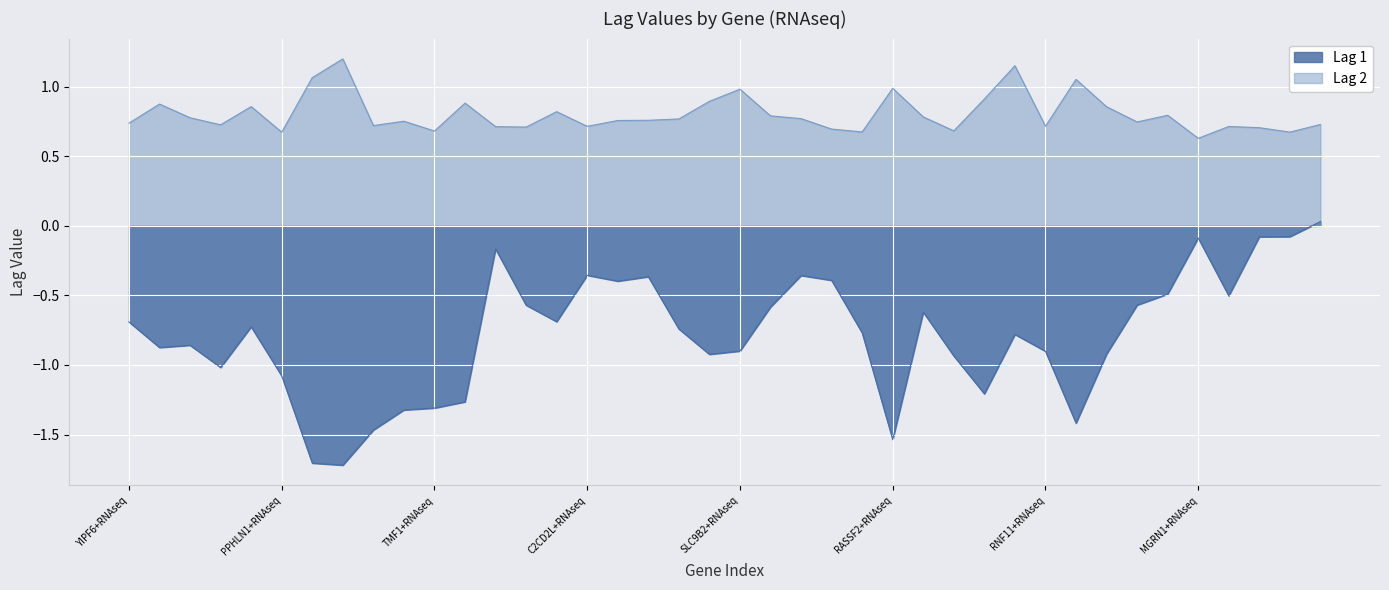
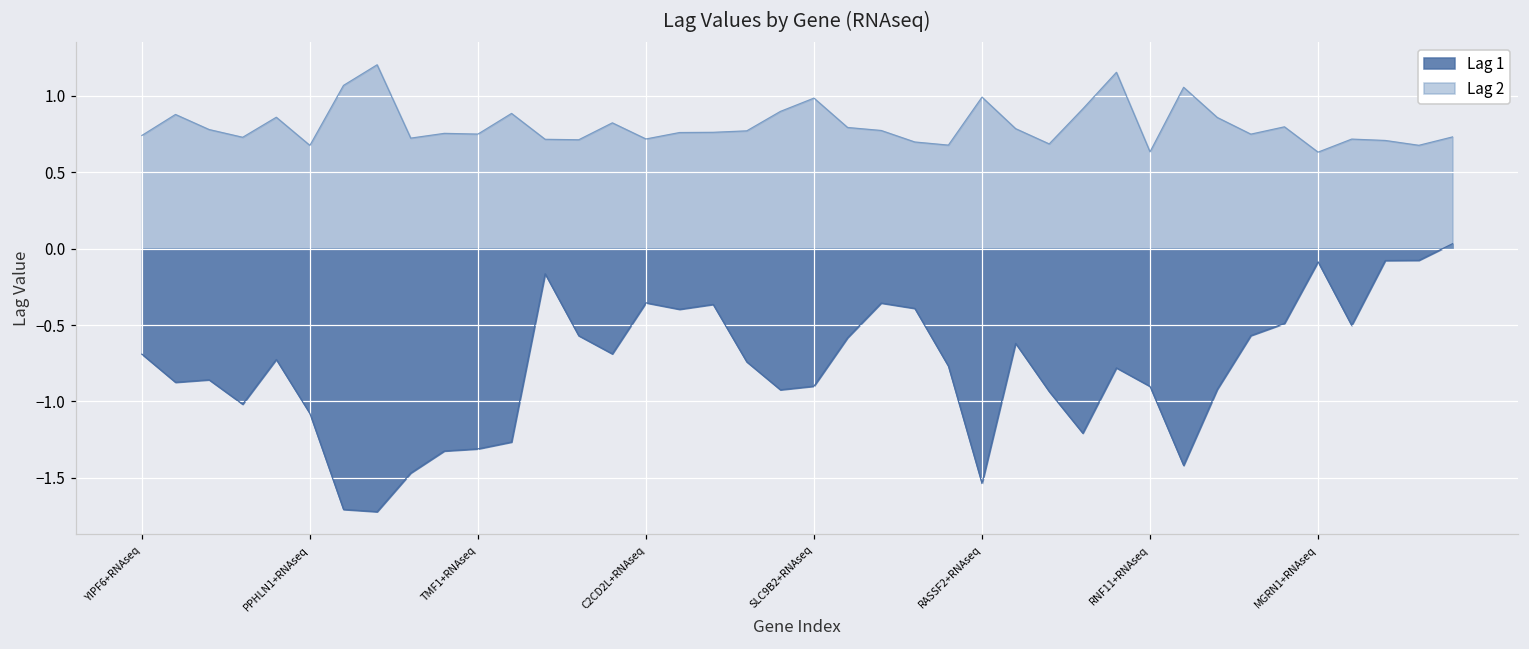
  {
    "Lag 2": {
      "YIPF6+RNAseq": 0.74,
      "PPHLN1+RNAseq": 0.67,
-     "TMF1+RNAseq": 0.68,
+     "TMF1+RNAseq": 0.75,
      "C2CD2L+RNAseq": 0.72,
      "SLC9B2+RNAseq": 0.98,
      "RASSF2+RNAseq": 0.99,
-     "RNF11+RNAseq": 0.72,
+     "RNF11+RNAseq": 0.63,
      "MGRN1+RNAseq": 0.63
    }
  }
